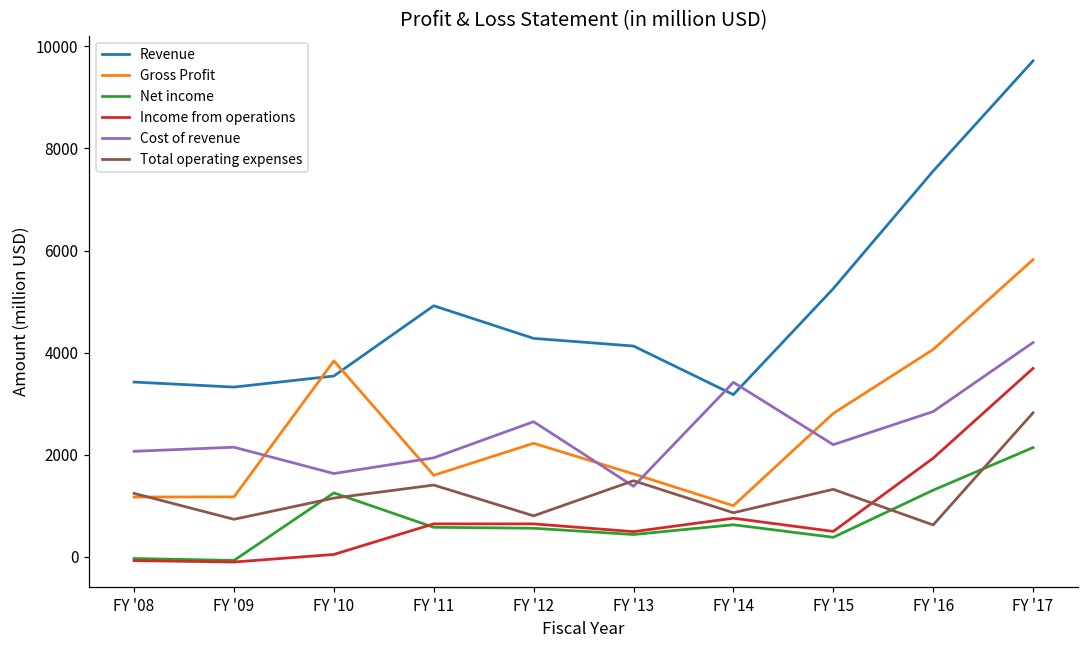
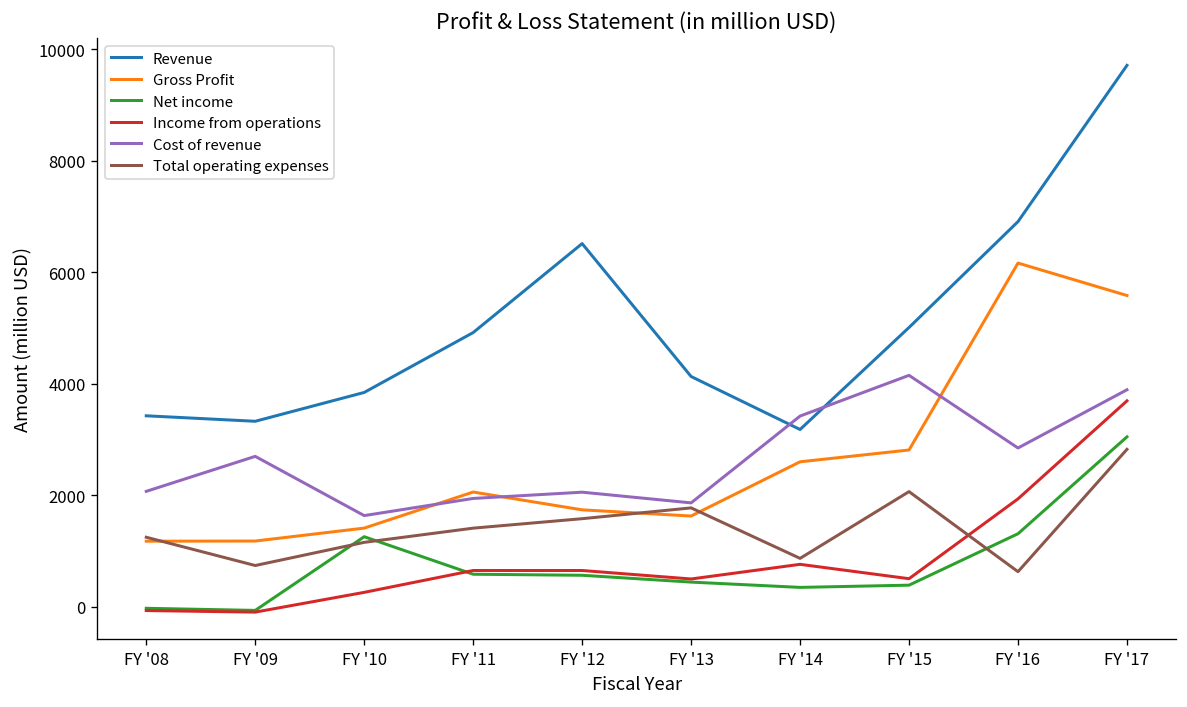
  {
    "Revenue": {
      "FY '08": 3400,
      "FY '09": 3300,
-     "FY '10": 3500,
+     "FY '10": 3800,
      "FY '11": 4900,
-     "FY '12": 4300,
+     "FY '12": 6500,
      "FY '13": 4100,
      "FY '14": 3200,
-     "FY '15": 5300,
-     "FY '16": 7600,
+     "FY '15": 5000,
+     "FY '16": 6900,
      "FY '17": 9700
    },
    "Gross Profit": {
      "FY '08": 1200,
      "FY '09": 1200,
-     "FY '10": 3800,
-     "FY '11": 1600,
-     "FY '12": 2200,
+     "FY '10": 1400,
+     "FY '11": 2100,
+     "FY '12": 1700,
      "FY '13": 1600,
-     "FY '14": 1000,
+     "FY '14": 2600,
      "FY '15": 2800,
-     "FY '16": 4100,
-     "FY '17": 5800
+     "FY '16": 6200,
+     "FY '17": 5600
    },
    "Net income": {
      "FY '10": 1300,
      "FY '11": 600,
      "FY '12": 600,
      "FY '13": 400,
-     "FY '14": 600,
+     "FY '14": 300,
      "FY '15": 400,
      "FY '16": 1300,
-     "FY '17": 2100
+     "FY '17": 3000
    },
    "Income from operations": {
-     "FY '10": 0,
+     "FY '10": 300,
      "FY '11": 600,
      "FY '12": 600,
      "FY '13": 500,
      "FY '14": 800,
      "FY '15": 500,
      "FY '16": 1900,
      "FY '17": 3700
    },
    "Cost of revenue": {
      "FY '08": 2100,
-     "FY '09": 2100,
+     "FY '09": 2700,
      "FY '10": 1600,
      "FY '11": 1900,
-     "FY '12": 2600,
-     "FY '13": 1400,
+     "FY '12": 2100,
+     "FY '13": 1900,
      "FY '14": 3400,
-     "FY '15": 2200,
+     "FY '15": 4200,
      "FY '16": 2800,
-     "FY '17": 4200
+     "FY '17": 3900
    },
    "Total operating expenses": {
      "FY '08": 1200,
      "FY '09": 700,
      "FY '10": 1200,
      "FY '11": 1400,
-     "FY '12": 800,
-     "FY '13": 1500,
+     "FY '12": 1600,
+     "FY '13": 1800,
      "FY '14": 900,
-     "FY '15": 1300,
+     "FY '15": 2100,
      "FY '16": 600,
      "FY '17": 2800
    }
  }
